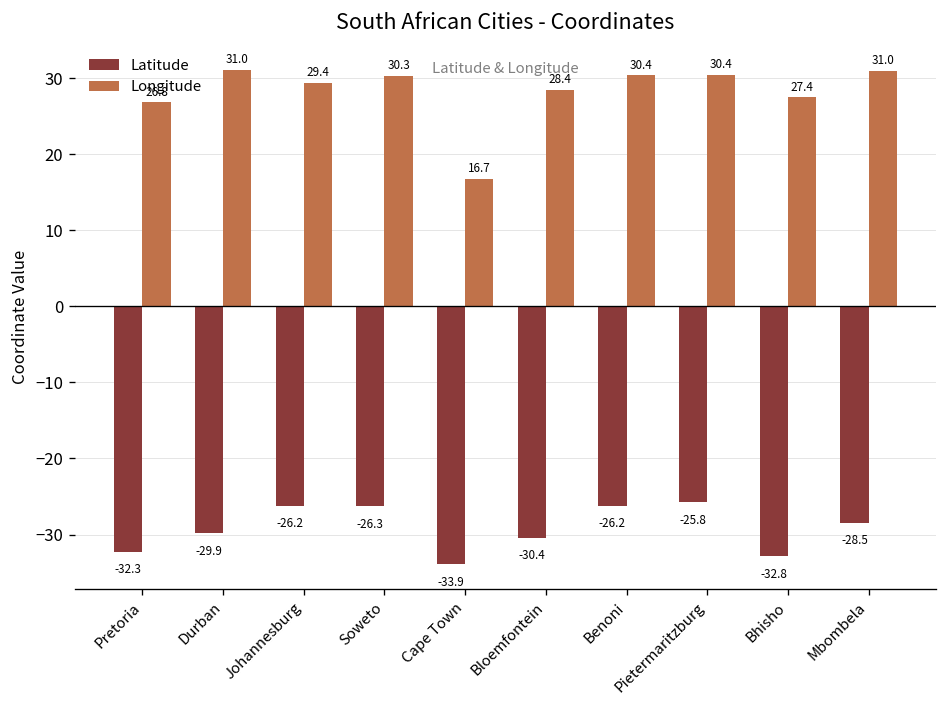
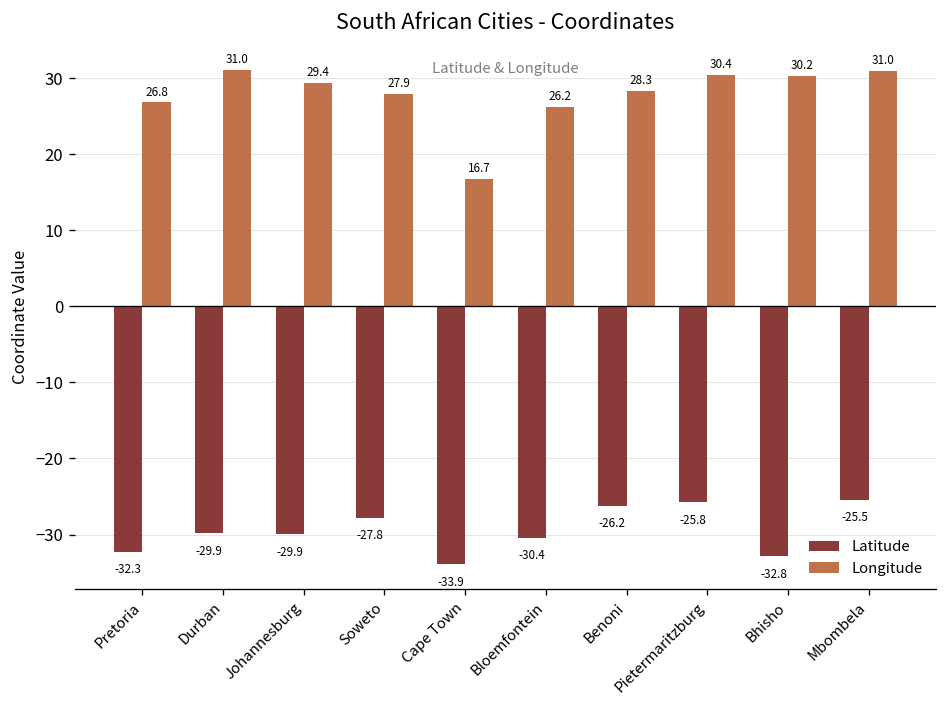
  {
    "Latitude": {
      "Pretoria": -32.3,
      "Durban": -29.9,
-     "Johannesburg": -26.2,
-     "Soweto": -26.3,
+     "Johannesburg": -29.9,
+     "Soweto": -27.8,
      "Cape Town": -33.9,
      "Bloemfontein": -30.4,
      "Benoni": -26.2,
      "Pietermaritzburg": -25.8,
      "Bhisho": -32.8,
-     "Mbombela": -28.5
+     "Mbombela": -25.5
    },
    "Longitude": {
      "Pretoria": 26.8,
      "Durban": 31.0,
      "Johannesburg": 29.4,
-     "Soweto": 30.3,
+     "Soweto": 27.9,
      "Cape Town": 16.7,
-     "Bloemfontein": 28.4,
-     "Benoni": 30.4,
+     "Bloemfontein": 26.2,
+     "Benoni": 28.3,
      "Pietermaritzburg": 30.4,
-     "Bhisho": 27.4,
+     "Bhisho": 30.2,
      "Mbombela": 31.0
    }
  }
